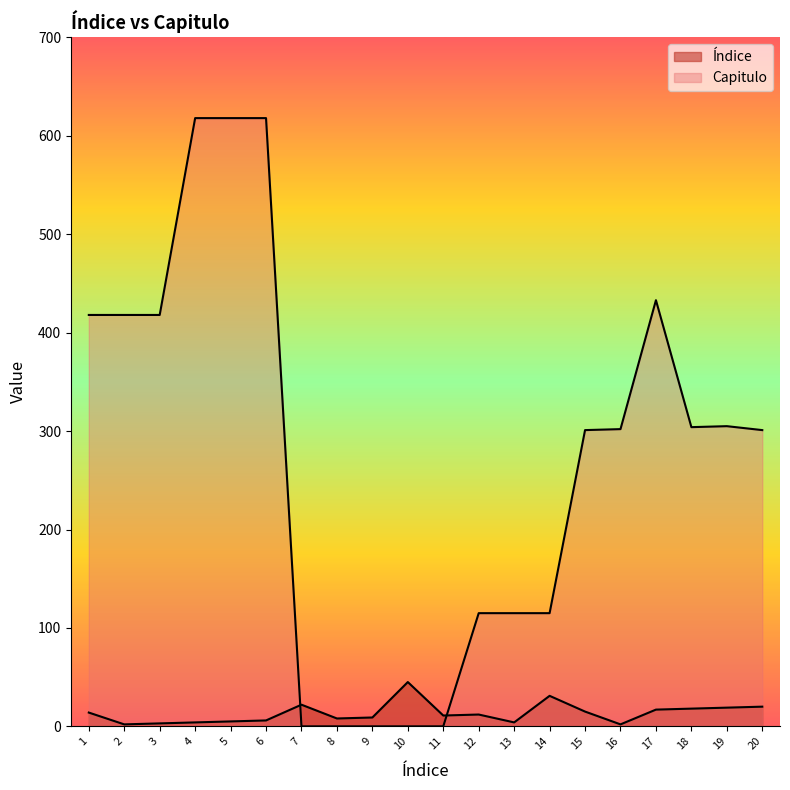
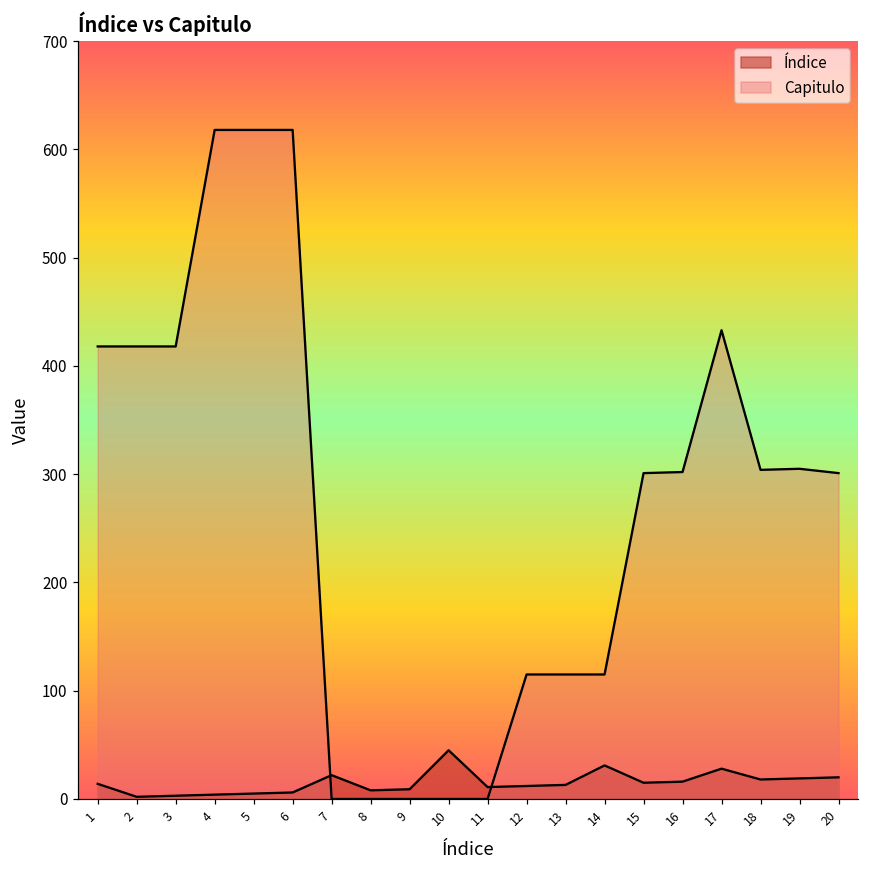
  {
    "Índice": {
      "1": 10,
      "2": 0,
      "3": 0,
      "4": 0,
      "5": 10,
      "6": 10,
      "7": 20,
      "8": 10,
      "9": 10,
      "10": 50,
      "11": 10,
      "12": 10,
-     "13": 0,
+     "13": 10,
      "14": 30,
      "15": 20,
-     "16": 0,
-     "17": 20,
+     "16": 20,
+     "17": 30,
      "18": 20,
      "19": 20,
      "20": 20
    },
    "Capitulo": {
      "1": 420,
      "2": 420,
      "3": 420,
      "4": 620,
      "5": 620,
      "6": 620,
      "7": 0,
      "8": 0,
      "9": 0,
      "10": 0,
      "11": 0,
      "12": 120,
      "13": 120,
      "14": 120,
      "15": 300,
      "16": 300,
      "17": 430,
      "18": 300,
      "19": 310,
      "20": 300
    }
  }
